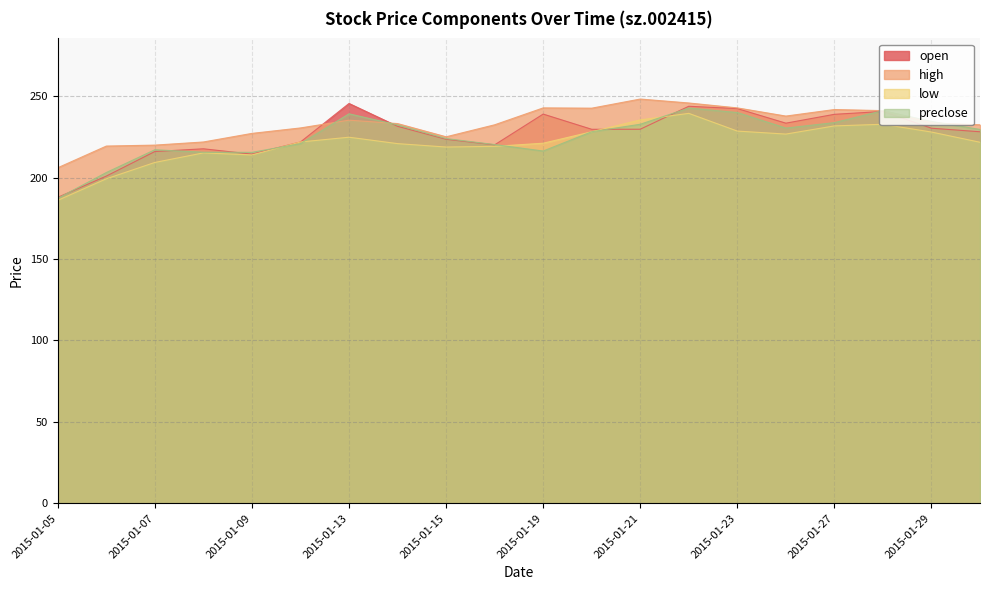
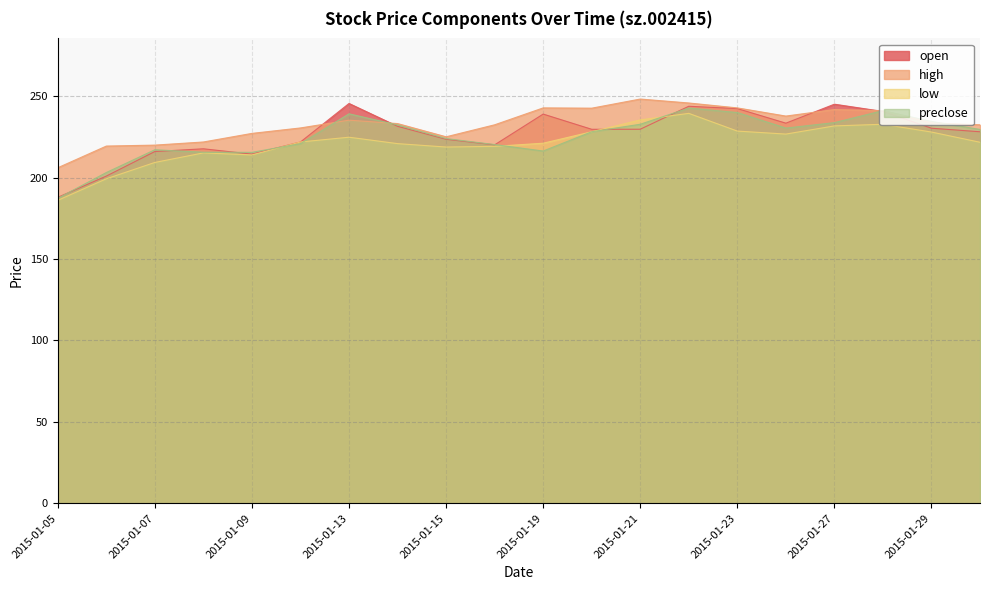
  {
    "open": {
      "2015-01-13": 245,
      "2015-01-19": 239,
      "2015-01-21": 230,
-     "2015-01-27": 239,
+     "2015-01-27": 245,
      "2015-01-29": 230
    },
    "preclose": {
      "2015-01-13": 239,
      "2015-01-19": 216,
      "2015-01-21": 233,
      "2015-01-23": 240,
      "2015-01-27": 234
    }
  }
